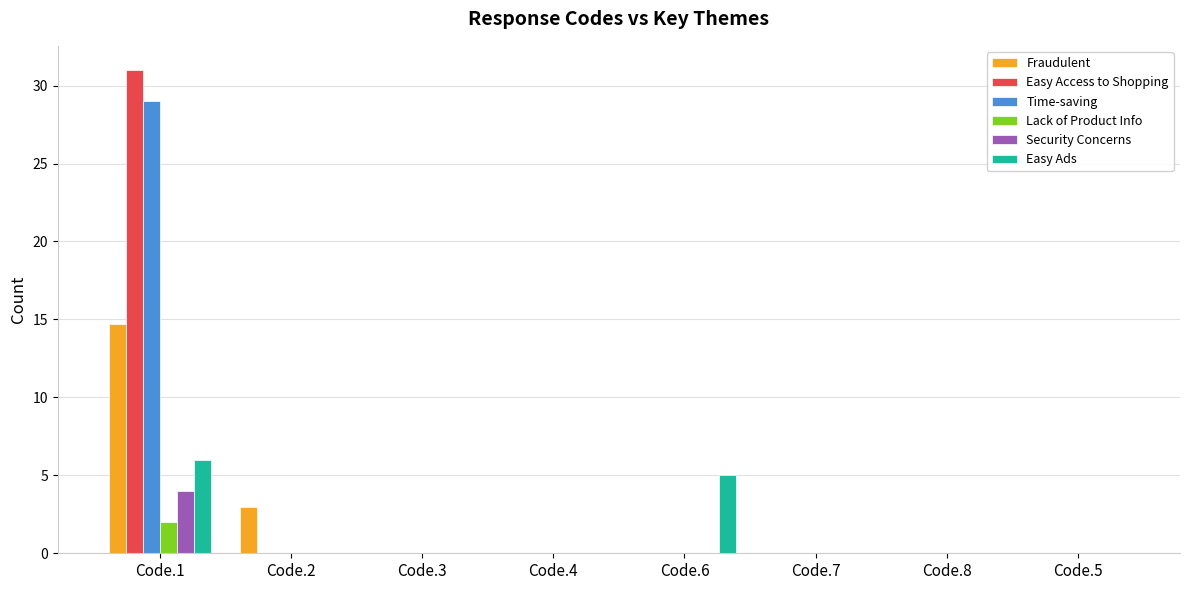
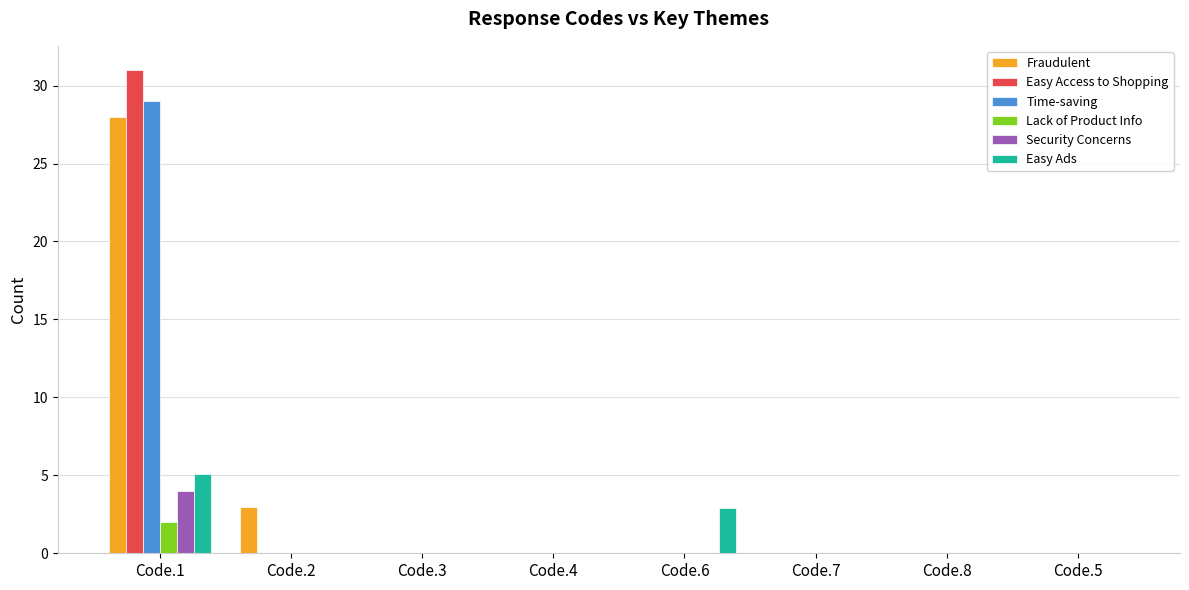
  {
    "Fraudulent": {
-     "Code.1": 14.7,
+     "Code.1": 28.0,
      "Code.2": 3.0,
      "Code.3": 0.0,
      "Code.4": 0.0,
      "Code.6": 0.0,
      "Code.7": 0.0,
      "Code.8": 0.0,
      "Code.5": 0.0
    },
    "Easy Access to Shopping": {
      "Code.1": 31.0,
      "Code.2": 0.0,
      "Code.3": 0.0,
      "Code.4": 0.0,
      "Code.6": 0.0,
      "Code.7": 0.0,
      "Code.8": 0.0,
      "Code.5": 0.0
    },
    "Time-saving": {
      "Code.1": 29.0,
      "Code.2": 0.0,
      "Code.3": 0.0,
      "Code.4": 0.0,
      "Code.6": 0.0,
      "Code.7": 0.0,
      "Code.8": 0.0,
      "Code.5": 0.0
    },
    "Lack of Product Info": {
      "Code.1": 2.0,
      "Code.2": 0.0,
      "Code.3": 0.0,
      "Code.4": 0.0,
      "Code.6": 0.0,
      "Code.7": 0.0,
      "Code.8": 0.0,
      "Code.5": 0.0
    },
    "Security Concerns": {
      "Code.1": 4.0,
      "Code.2": 0.0,
      "Code.3": 0.0,
      "Code.4": 0.0,
      "Code.6": 0.0,
      "Code.7": 0.0,
      "Code.8": 0.0,
      "Code.5": 0.0
    },
    "Easy Ads": {
-     "Code.1": 6.0,
+     "Code.1": 5.1,
      "Code.2": 0.0,
      "Code.3": 0.0,
      "Code.4": 0.0,
-     "Code.6": 5.0,
+     "Code.6": 2.9,
      "Code.7": 0.0,
      "Code.8": 0.0,
      "Code.5": 0.0
    }
  }
